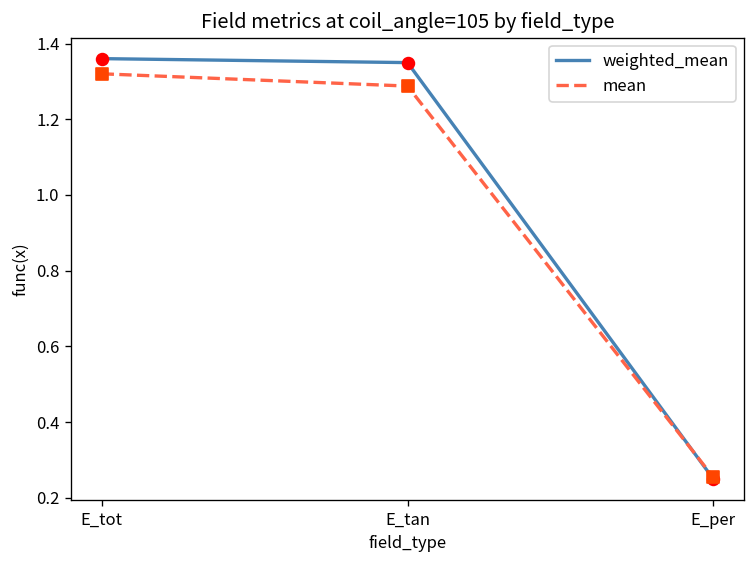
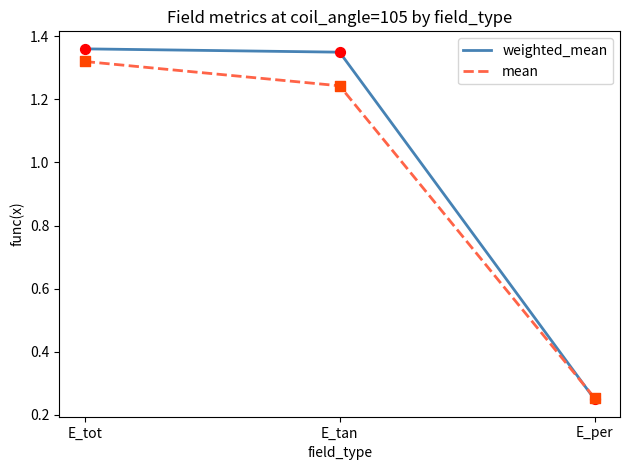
  {
    "weighted_mean": {
      "E_tot": 1.36,
      "E_tan": 1.35
    },
    "mean": {
      "E_tot": 1.32,
-     "E_tan": 1.29
+     "E_tan": 1.24
    }
  }
